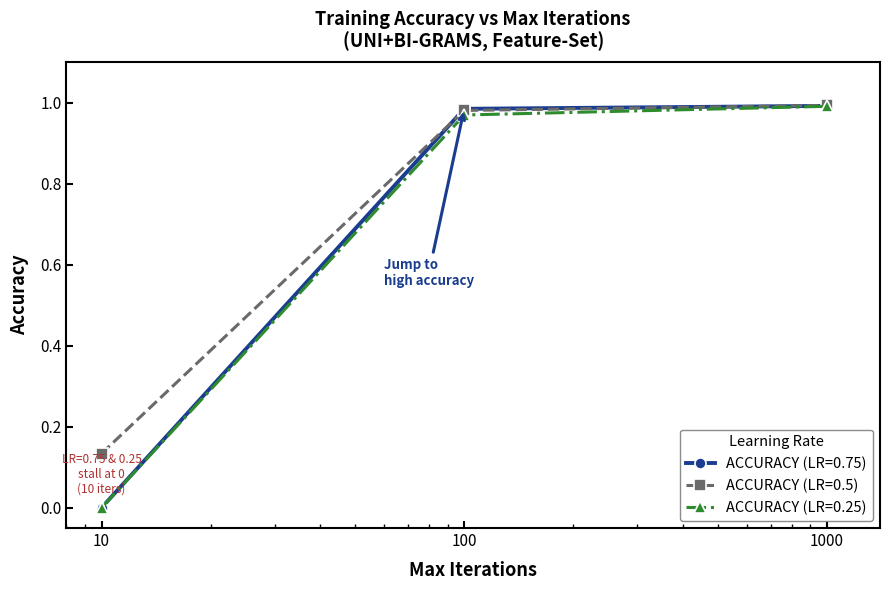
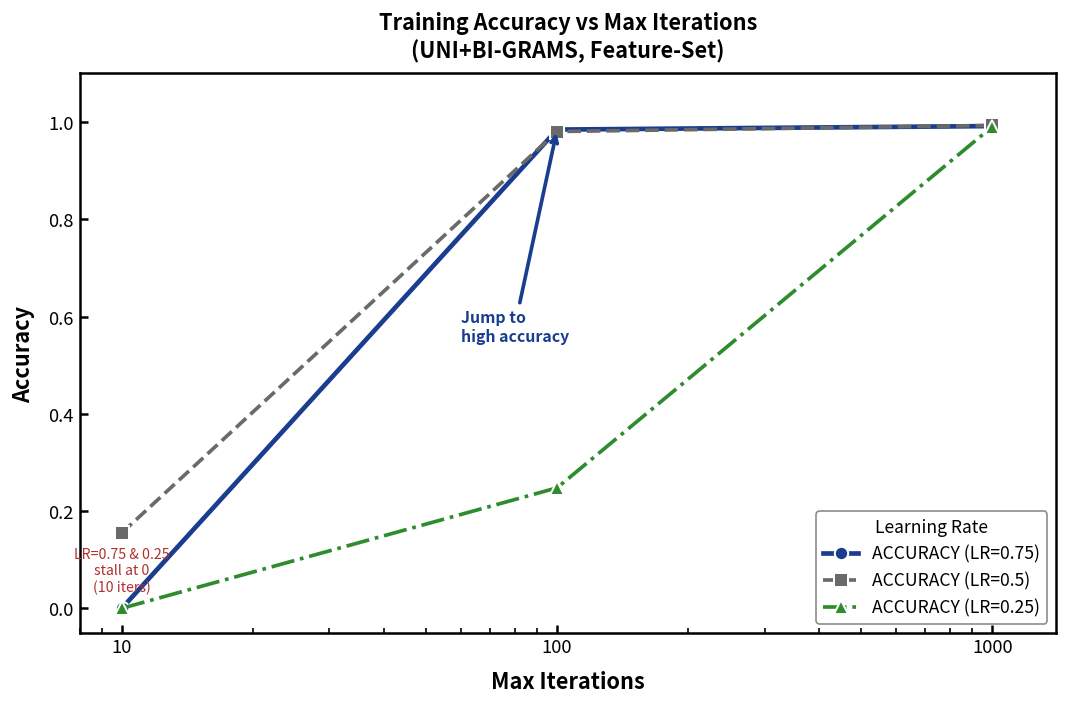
  {
    "ACCURACY (LR=0.5)": {
-     "10": 0.13
+     "10": 0.16
    },
    "ACCURACY (LR=0.25)": {
-     "100": 0.97
+     "100": 0.25
    }
  }
